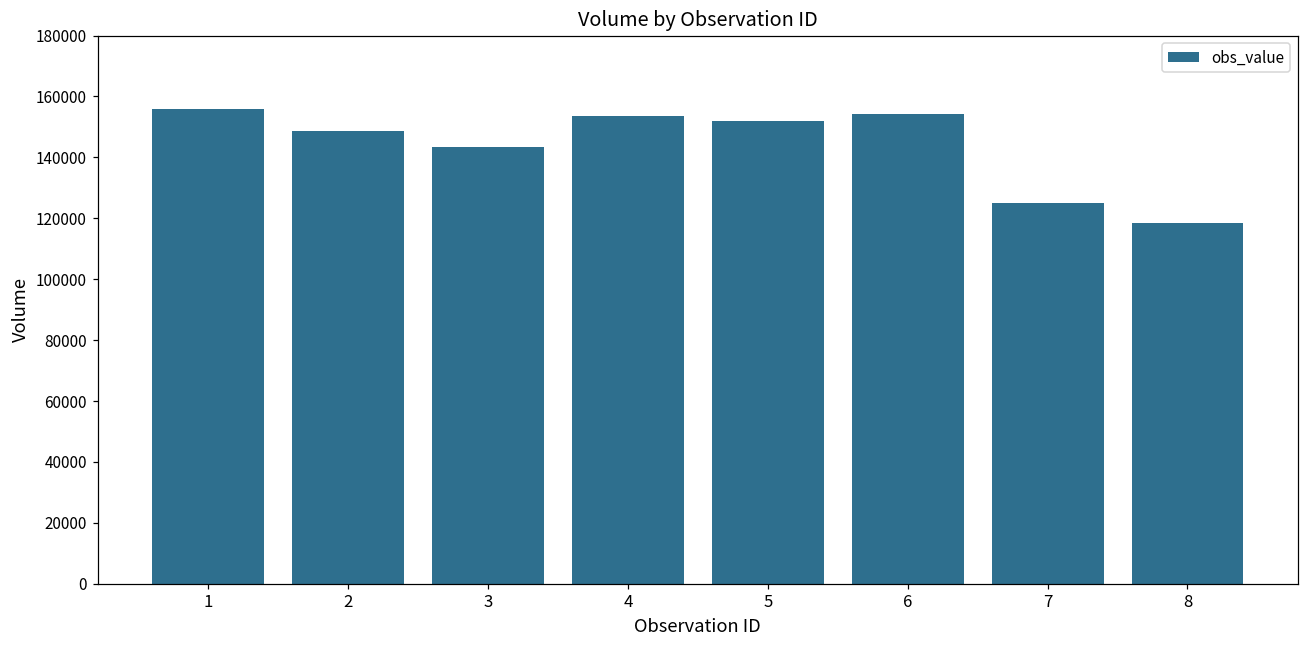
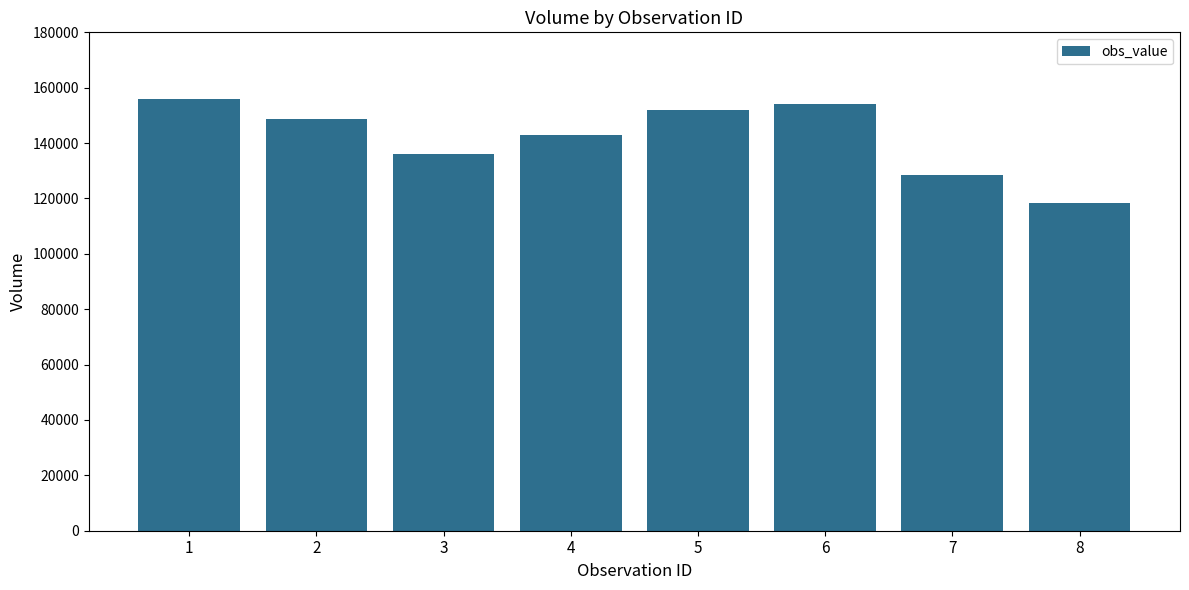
  {
    "1": 156000,
    "2": 149000,
-   "3": 143000,
-   "4": 154000,
+   "3": 136000,
+   "4": 143000,
    "5": 152000,
    "6": 154000,
-   "7": 125000,
+   "7": 129000,
    "8": 118000
  }
